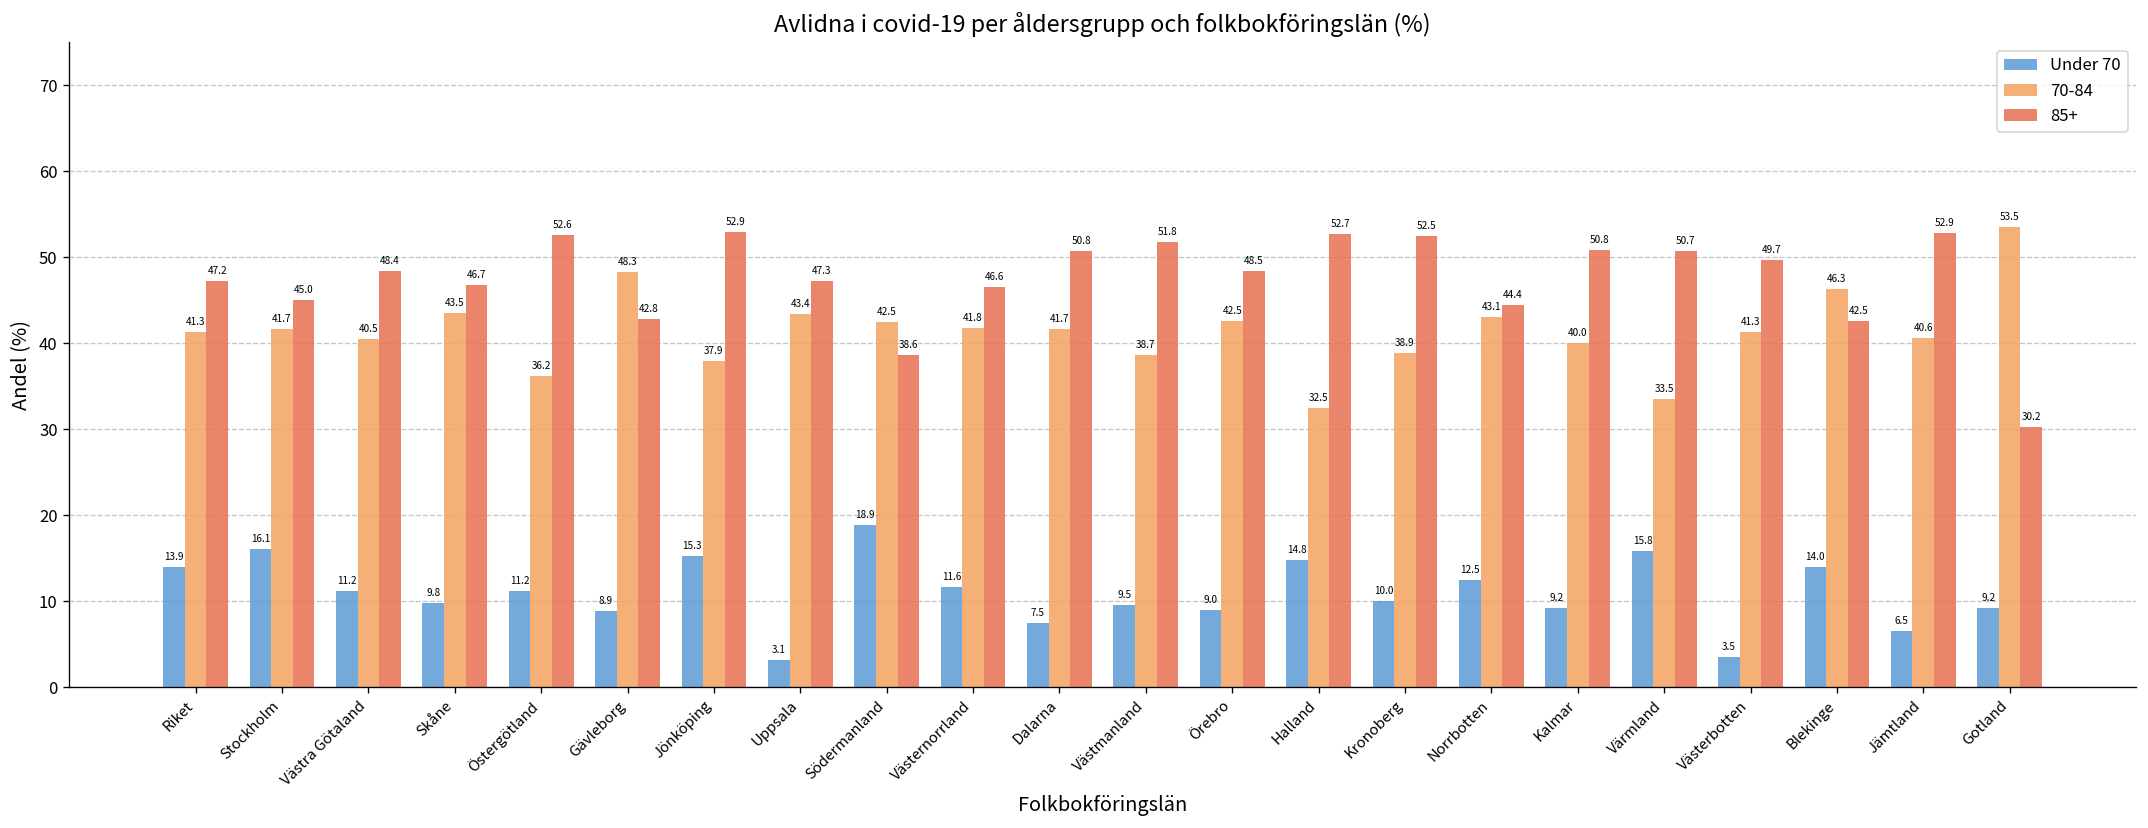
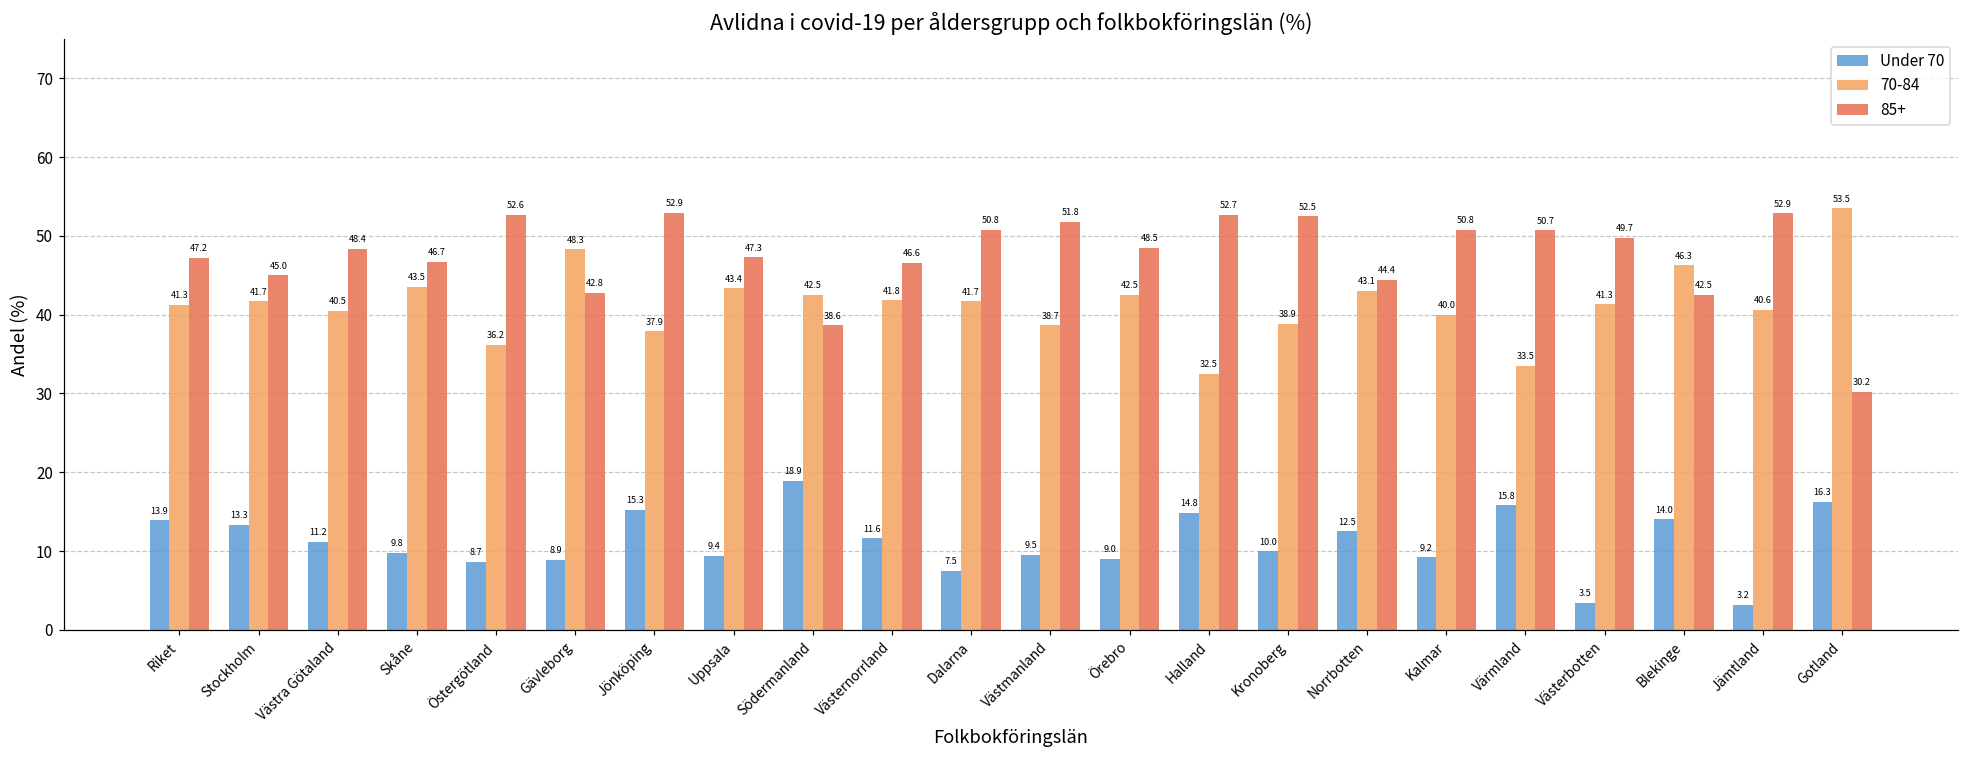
  {
    "Under 70": {
      "Riket": 13.9,
-     "Stockholm": 16.1,
+     "Stockholm": 13.3,
      "Västra Götaland": 11.2,
      "Skåne": 9.8,
-     "Östergötland": 11.2,
+     "Östergötland": 8.7,
      "Gävleborg": 8.9,
      "Jönköping": 15.3,
-     "Uppsala": 3.1,
+     "Uppsala": 9.4,
      "Södermanland": 18.9,
      "Västernorrland": 11.6,
      "Dalarna": 7.5,
      "Västmanland": 9.5,
      "Örebro": 9.0,
      "Halland": 14.8,
      "Kronoberg": 10.0,
      "Norrbotten": 12.5,
      "Kalmar": 9.2,
      "Värmland": 15.8,
      "Västerbotten": 3.5,
      "Blekinge": 14.0,
-     "Jämtland": 6.5,
-     "Gotland": 9.2
+     "Jämtland": 3.2,
+     "Gotland": 16.3
    }
  }
